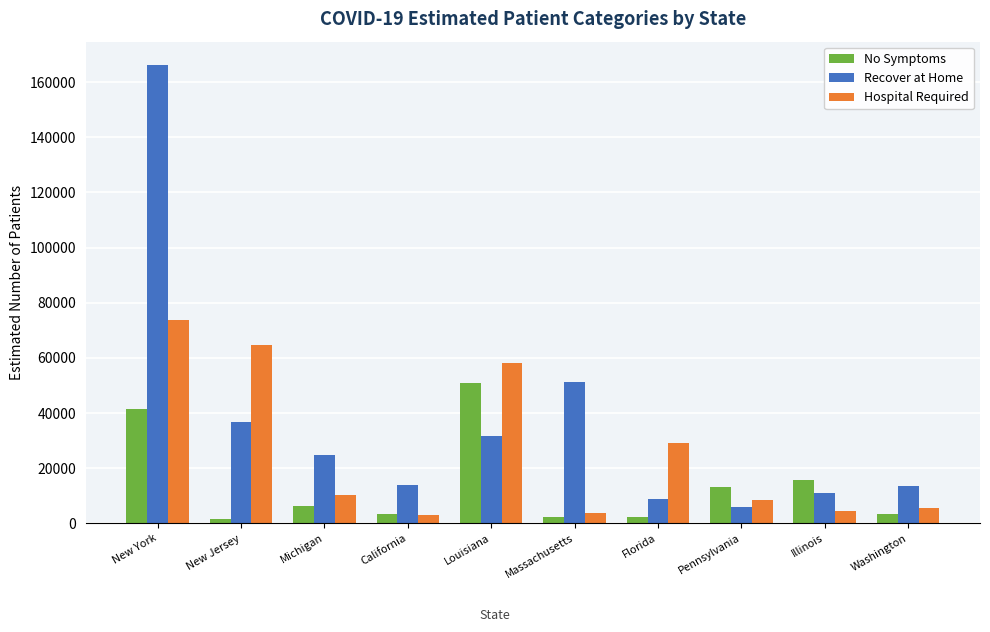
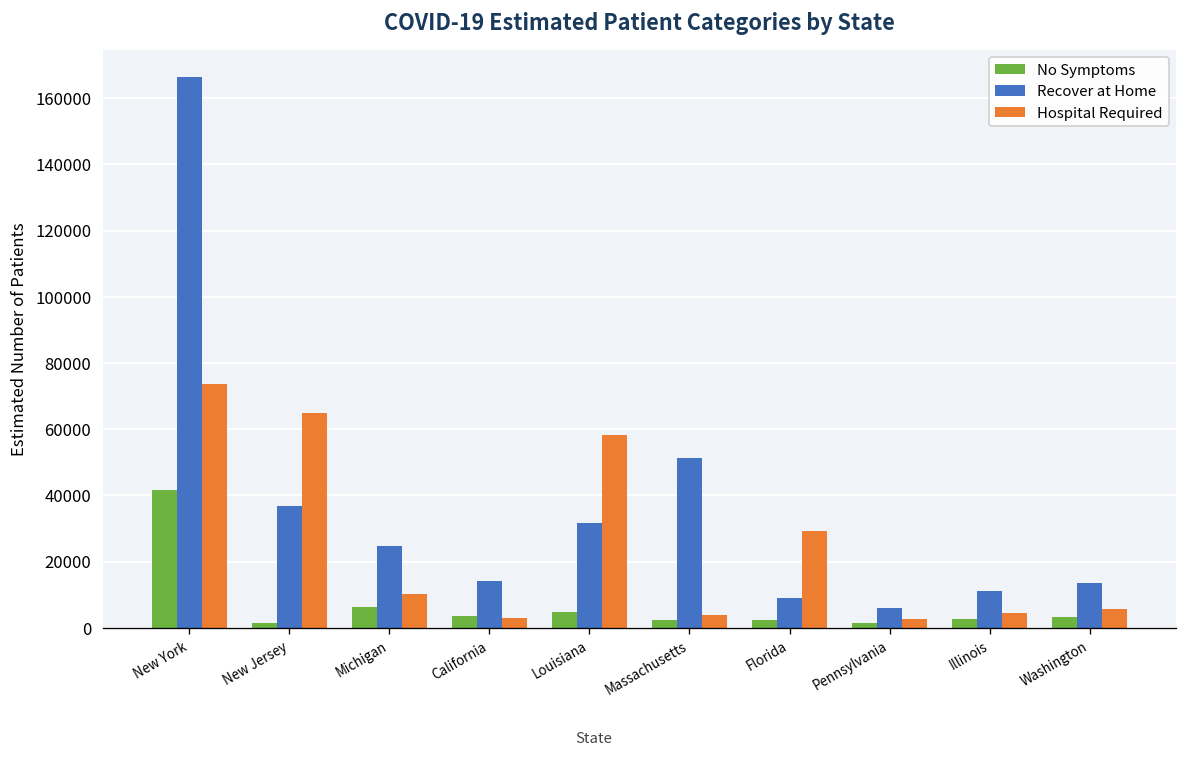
  {
    "No Symptoms": {
      "New York": 42000,
      "New Jersey": 2000,
      "Michigan": 6000,
      "California": 4000,
-     "Louisiana": 51000,
+     "Louisiana": 5000,
      "Massachusetts": 2000,
      "Florida": 2000,
-     "Pennsylvania": 13000,
-     "Illinois": 16000,
+     "Pennsylvania": 2000,
+     "Illinois": 3000,
      "Washington": 3000
    },
    "Recover at Home": {
      "New York": 166000,
      "New Jersey": 37000,
      "Michigan": 25000,
      "California": 14000,
      "Louisiana": 32000,
      "Massachusetts": 51000,
      "Florida": 9000,
      "Pennsylvania": 6000,
      "Illinois": 11000,
      "Washington": 14000
    },
    "Hospital Required": {
      "New York": 74000,
      "New Jersey": 65000,
      "Michigan": 10000,
      "California": 3000,
      "Louisiana": 58000,
      "Massachusetts": 4000,
      "Florida": 29000,
-     "Pennsylvania": 9000,
+     "Pennsylvania": 3000,
      "Illinois": 5000,
      "Washington": 6000
    }
  }
